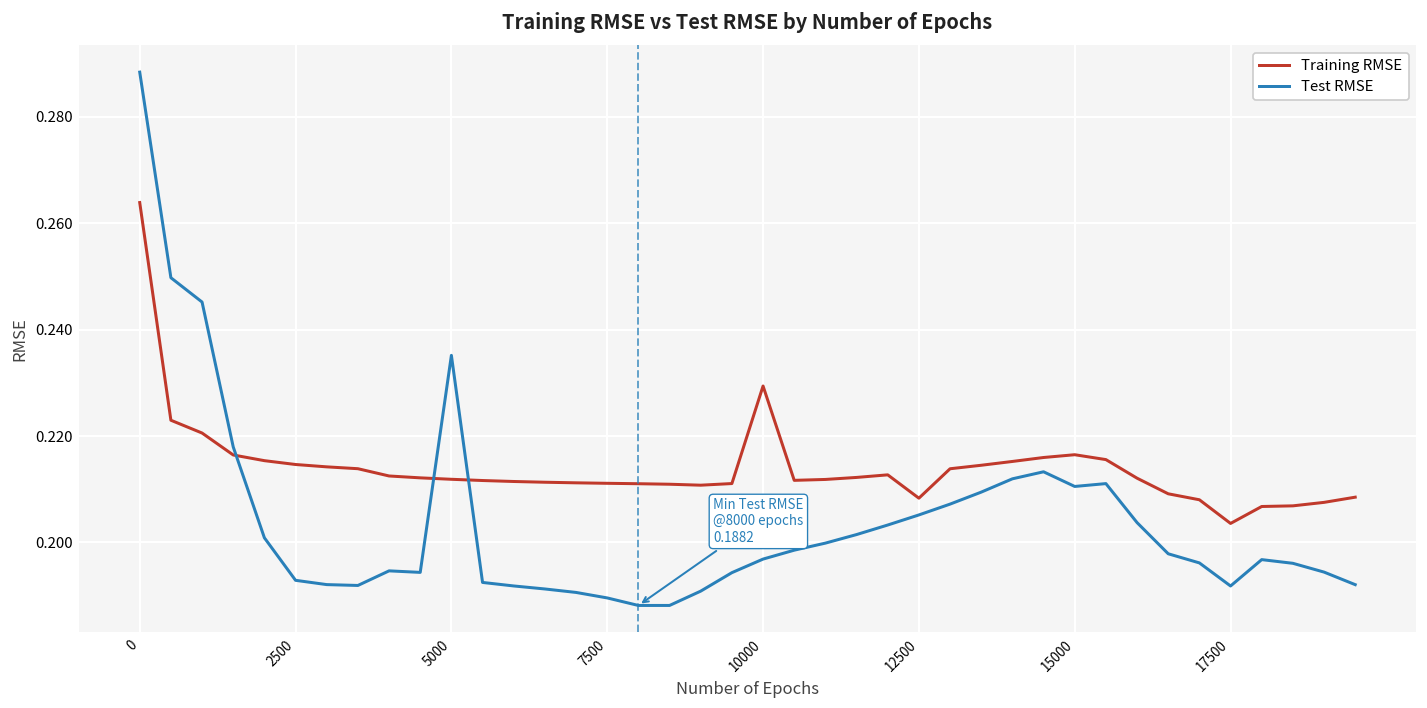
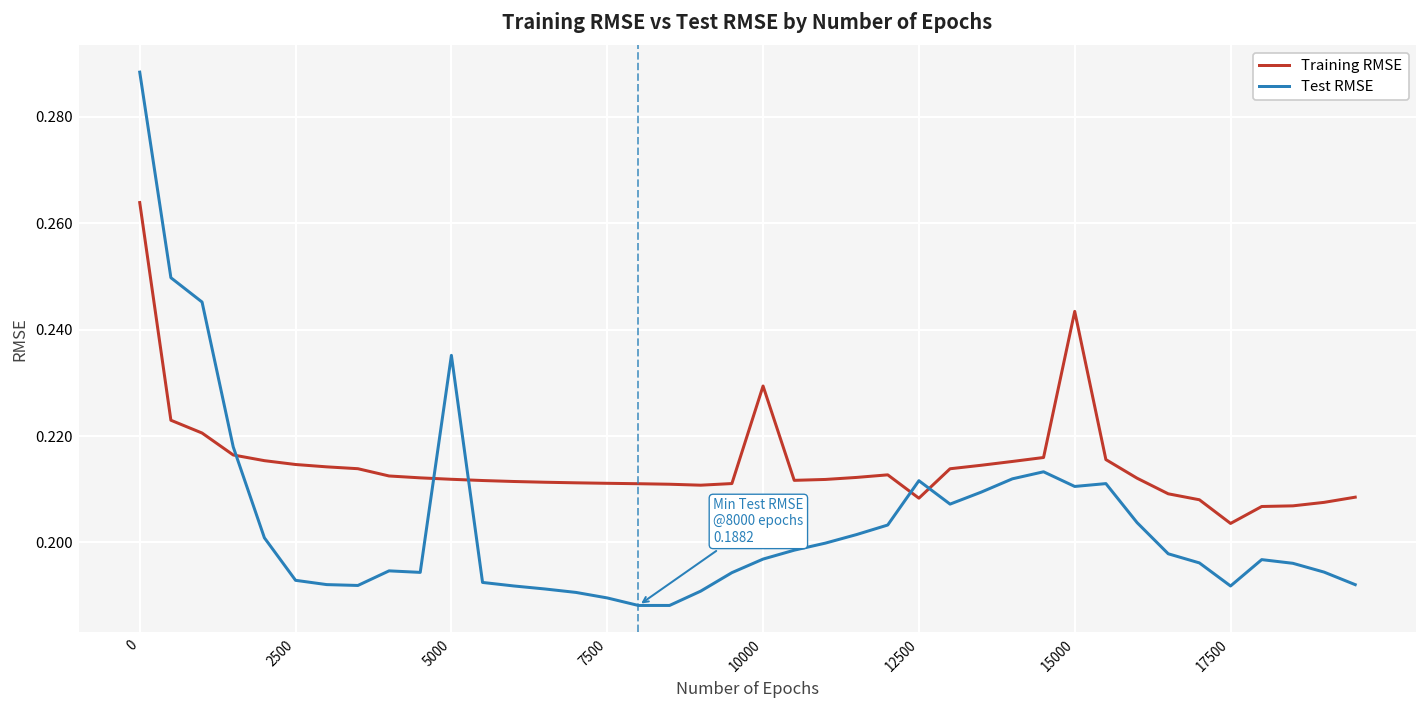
  {
    "Training RMSE": {
      "0": 0.264,
      "2500": 0.215,
      "5000": 0.212,
      "7500": 0.211,
      "10000": 0.229,
      "12500": 0.208,
-     "15000": 0.217,
+     "15000": 0.243,
      "17500": 0.204
    },
    "Test RMSE": {
      "0": 0.288,
      "2500": 0.193,
      "5000": 0.235,
      "7500": 0.190,
-     "12500": 0.205,
+     "12500": 0.212,
      "15000": 0.211,
      "17500": 0.192
    }
  }
